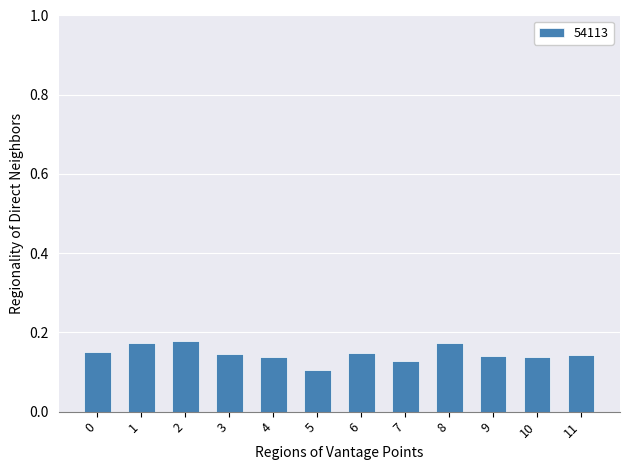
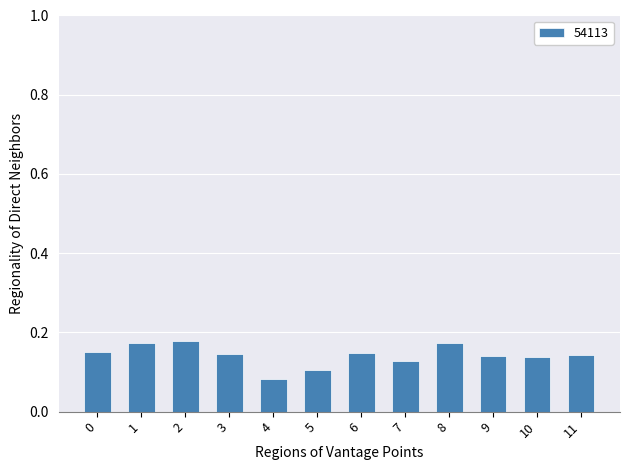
  {
    "0": 0.15,
    "1": 0.17,
    "2": 0.18,
    "3": 0.15,
-   "4": 0.14,
+   "4": 0.08,
    "5": 0.11,
    "6": 0.15,
    "7": 0.13,
    "8": 0.17,
    "9": 0.14,
    "10": 0.14,
    "11": 0.14
  }
